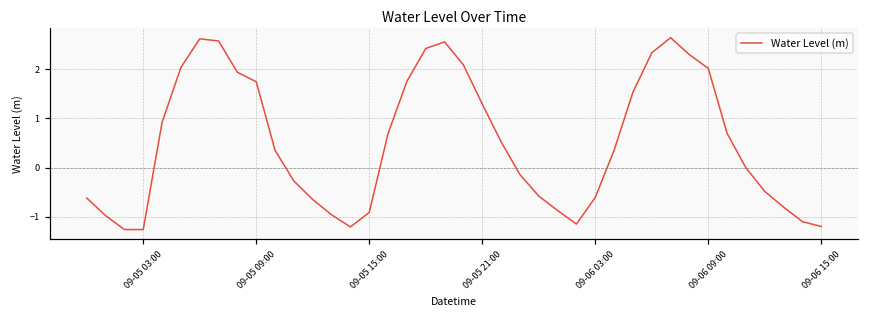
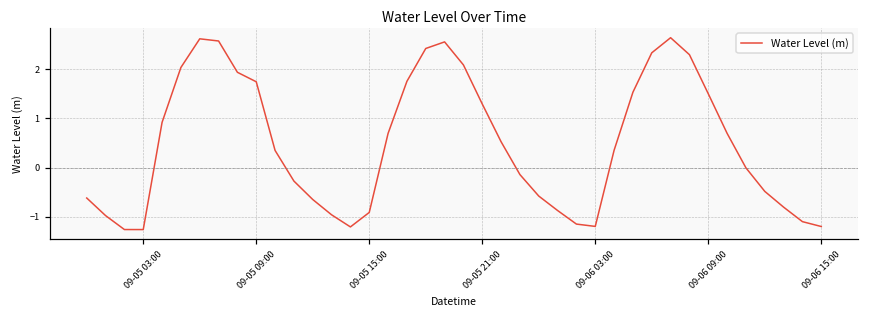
  {
    "09-05 03:00": -1.3,
    "09-05 09:00": 1.7,
    "09-05 15:00": -0.9,
    "09-05 21:00": 1.3,
-   "09-06 03:00": -0.6,
-   "09-06 09:00": 2.0,
+   "09-06 03:00": -1.2,
+   "09-06 09:00": 1.5,
    "09-06 15:00": -1.2
  }
